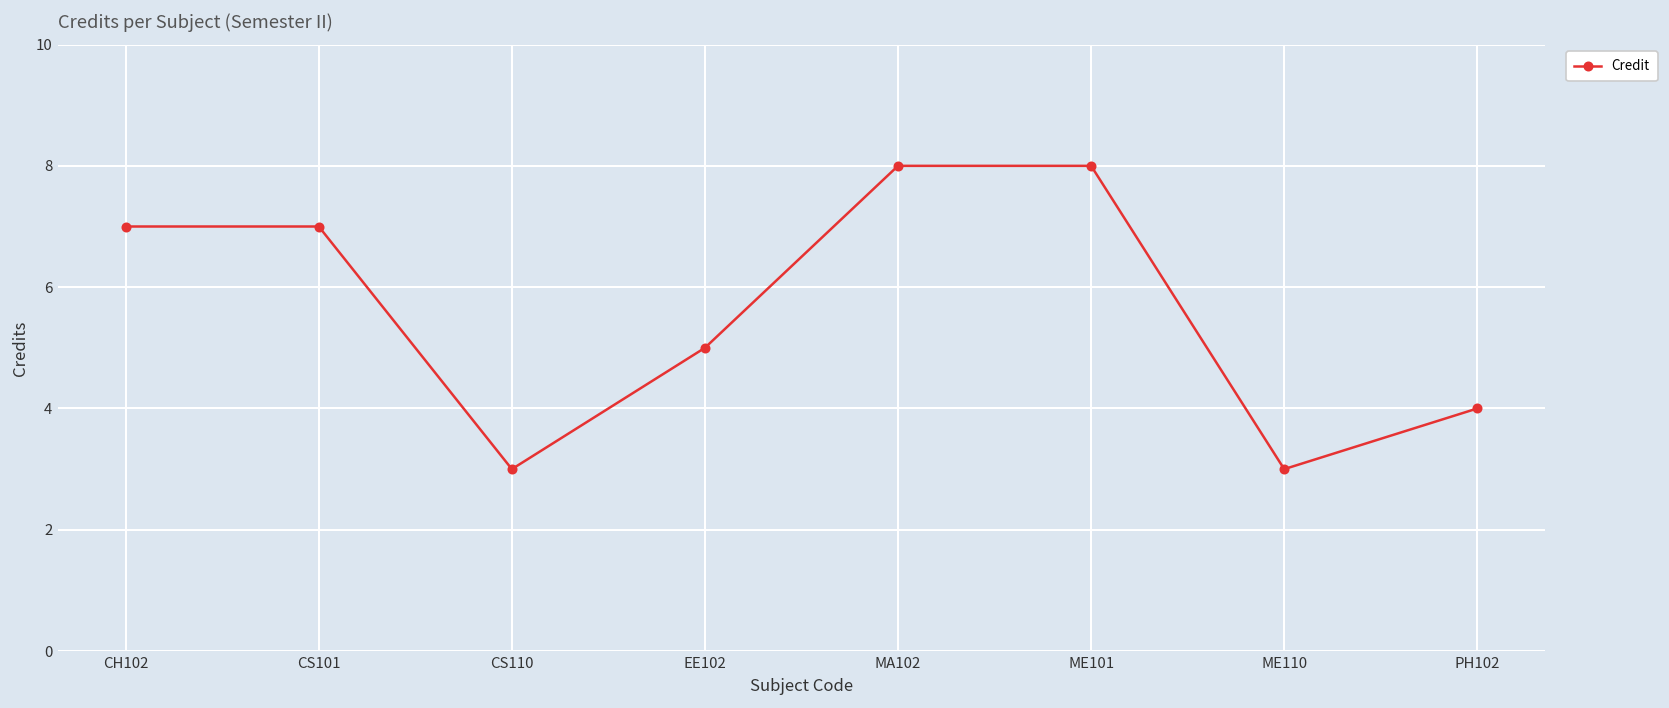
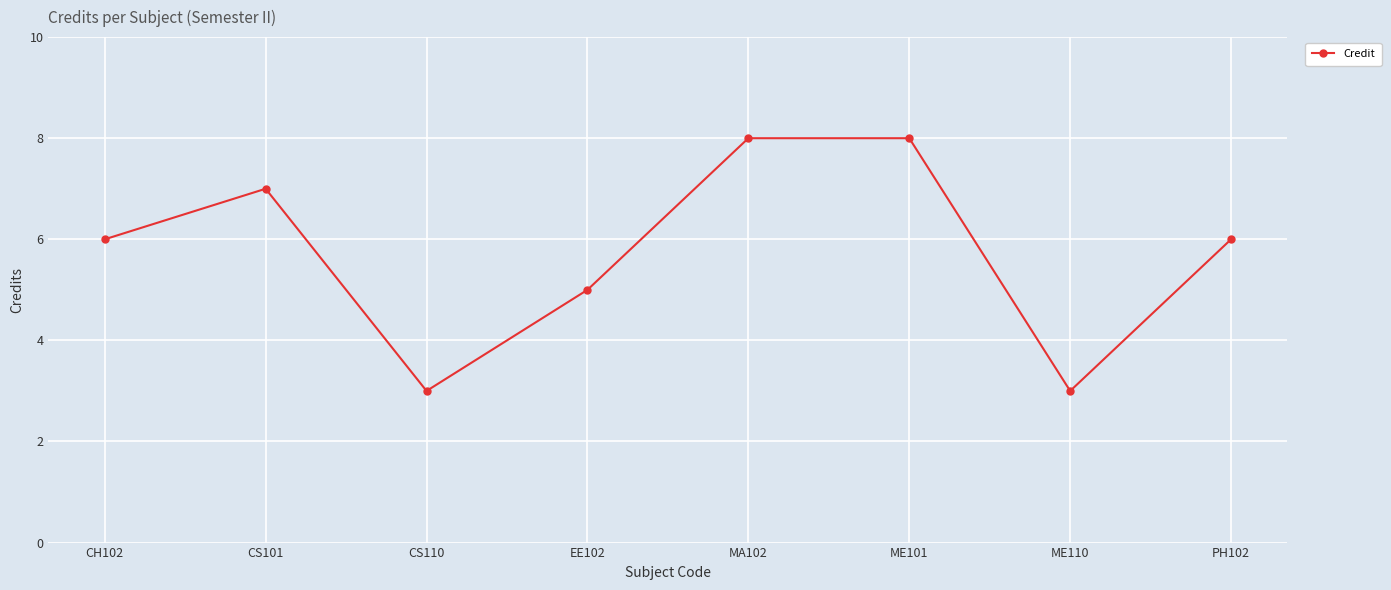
  {
-   "CH102": 7,
+   "CH102": 6,
    "CS101": 7,
    "CS110": 3,
    "EE102": 5,
    "MA102": 8,
    "ME101": 8,
    "ME110": 3,
-   "PH102": 4
+   "PH102": 6
  }
